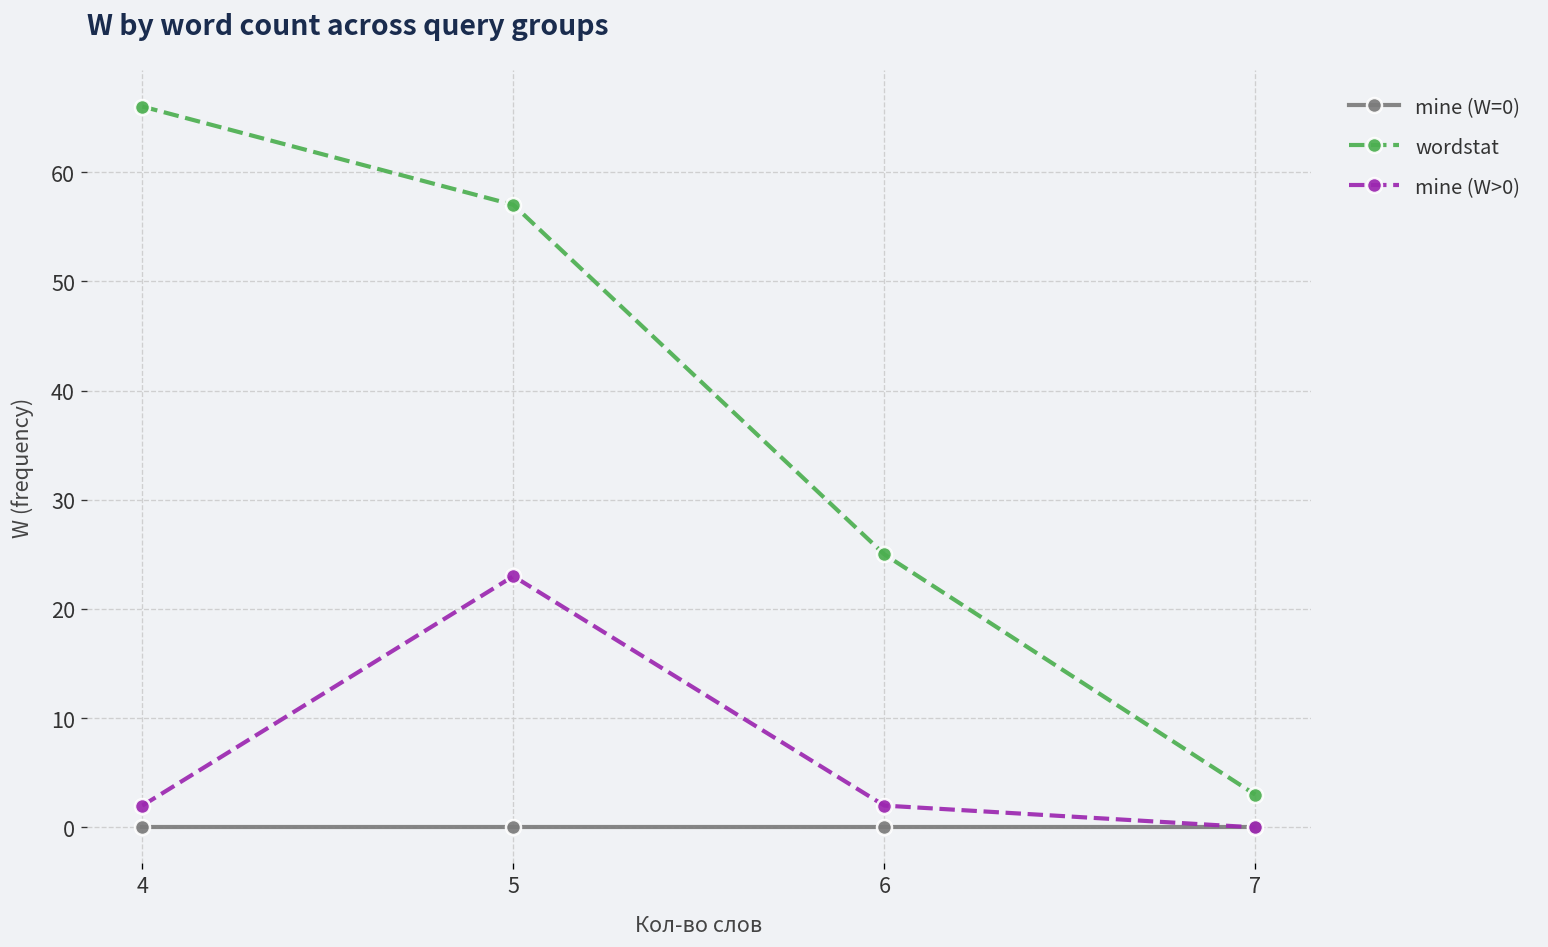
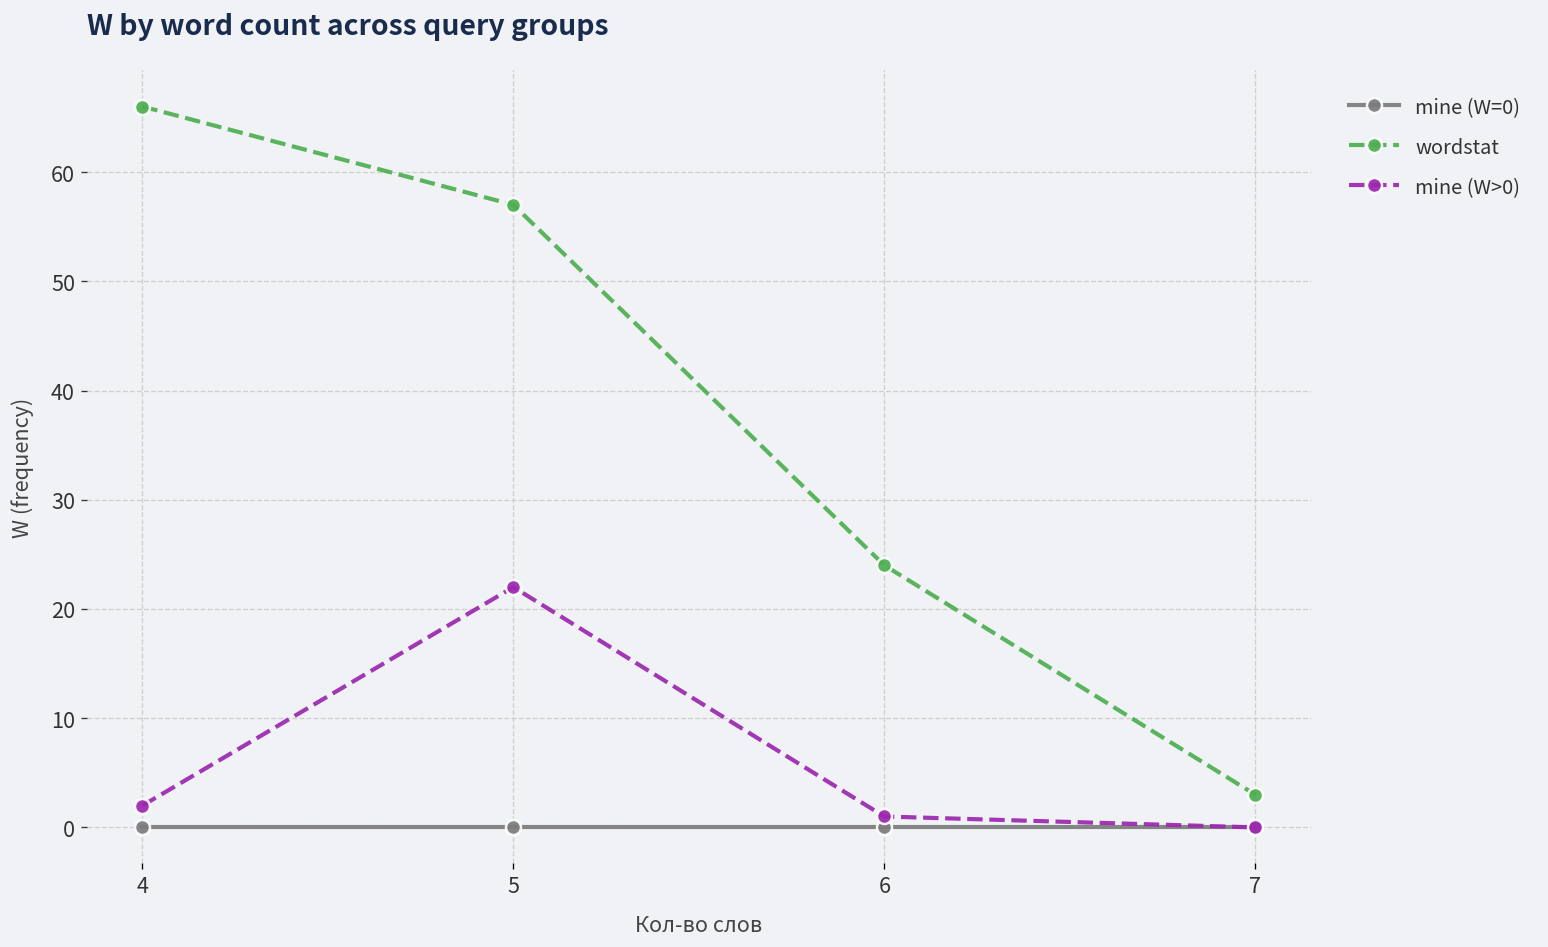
  {
    "mine (W=0)": {
      "4": 0,
      "5": 0,
      "6": 0
    },
    "wordstat": {
      "4": 66,
      "5": 57,
-     "6": 25,
+     "6": 24,
      "7": 3
    },
    "mine (W>0)": {
      "4": 2,
-     "5": 23,
-     "6": 2
+     "5": 22,
+     "6": 1
    }
  }
